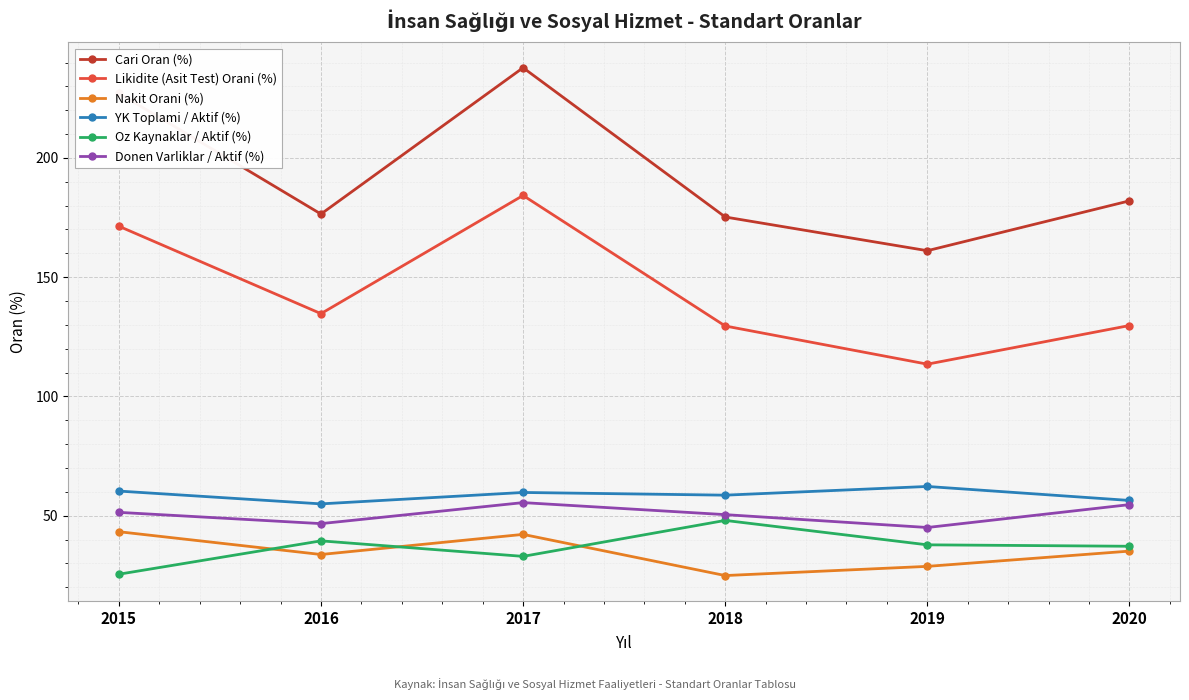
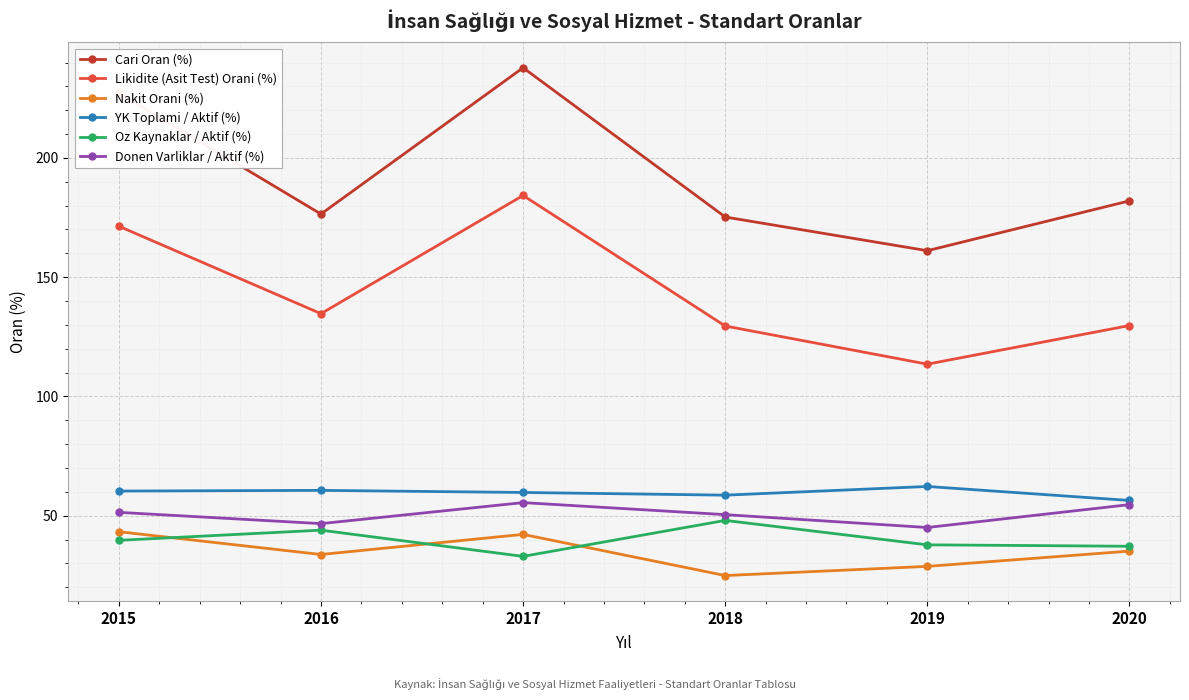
  {
    "YK Toplami / Aktif (%)": {
      "2015": 60,
-     "2016": 55,
+     "2016": 61,
      "2017": 60,
      "2018": 59,
      "2019": 62,
      "2020": 56
    },
    "Oz Kaynaklar / Aktif (%)": {
-     "2015": 25,
-     "2016": 39,
+     "2015": 40,
+     "2016": 44,
      "2017": 33,
      "2018": 48,
      "2019": 38,
      "2020": 37
    },
    "Donen Varliklar / Aktif (%)": {
      "2015": 51,
      "2016": 47,
      "2017": 56,
      "2018": 50,
      "2019": 45,
      "2020": 55
    }
  }
